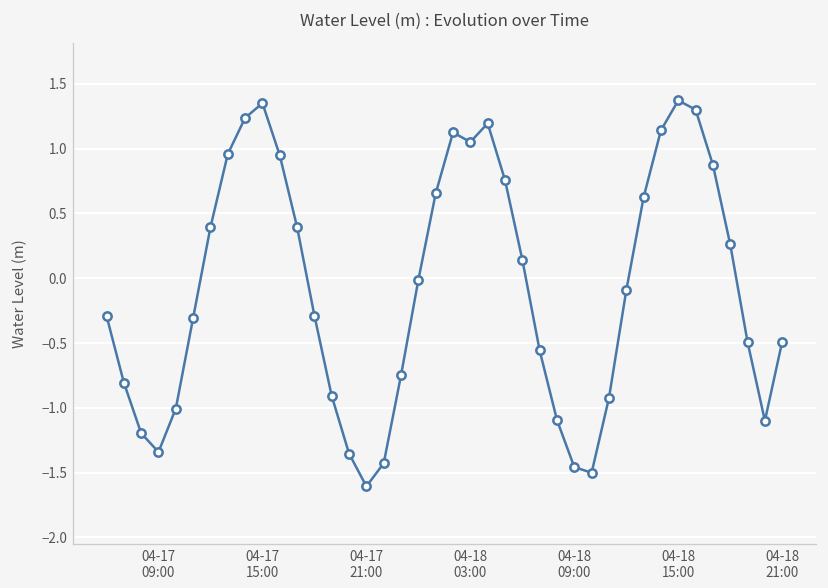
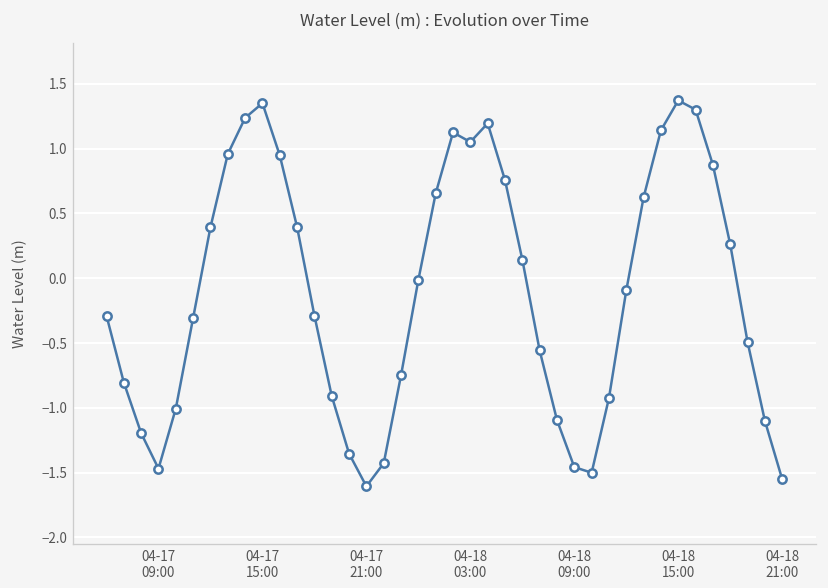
  {
-   "04-17 09:00": -1.34,
+   "04-17 09:00": -1.47,
    "04-17 15:00": 1.35,
    "04-17 21:00": -1.61,
    "04-18 03:00": 1.05,
    "04-18 09:00": -1.46,
    "04-18 15:00": 1.37,
-   "04-18 21:00": -0.49
+   "04-18 21:00": -1.55
  }
